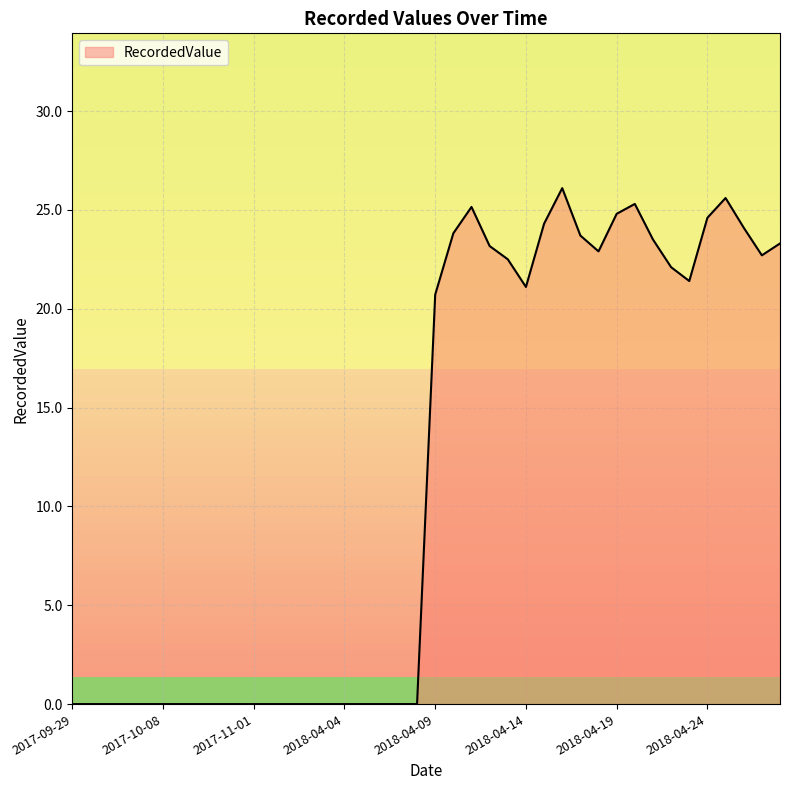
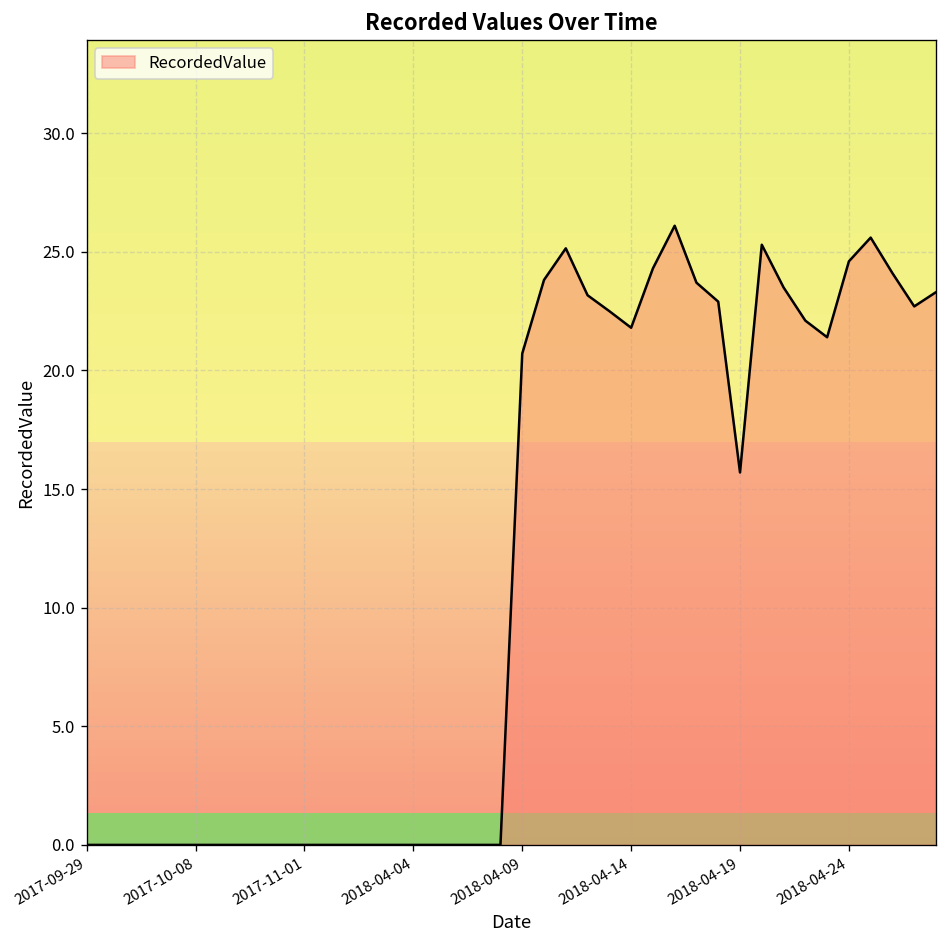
  {
    "2017-09-29": 0.0,
    "2017-10-08": 0.0,
    "2017-11-01": 0.0,
    "2018-04-04": 0.0,
    "2018-04-09": 20.7,
-   "2018-04-14": 21.1,
-   "2018-04-19": 24.8,
+   "2018-04-14": 21.8,
+   "2018-04-19": 15.7,
    "2018-04-24": 24.6
  }
